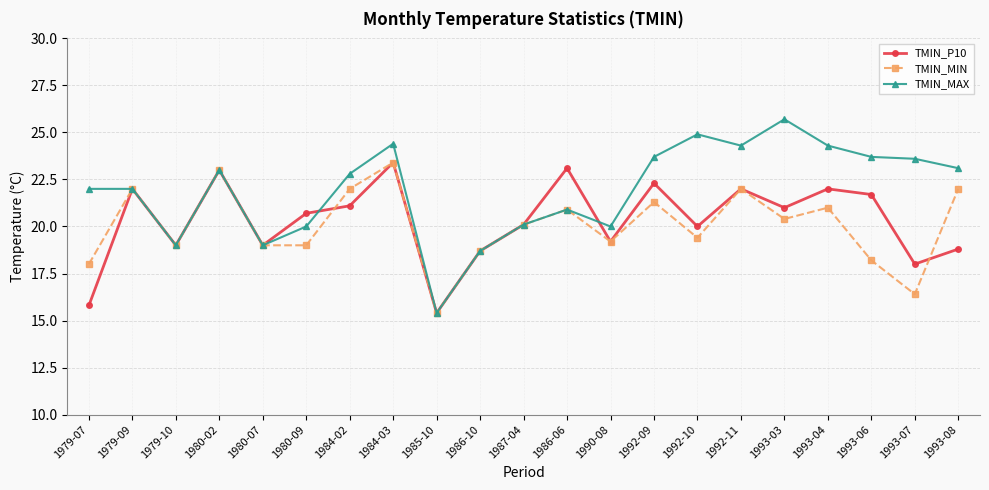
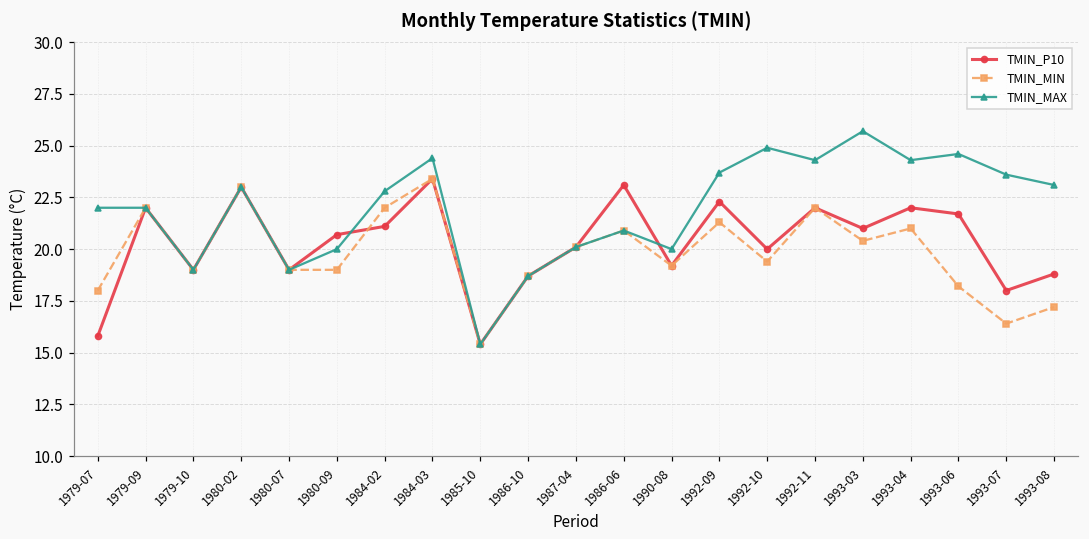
  {
    "TMIN_P10": {
      "1979-07": 15.8,
      "1980-09": 20.7,
      "1984-02": 21.1,
      "1986-06": 23.1,
      "1992-09": 22.3,
      "1992-10": 20.0,
      "1993-03": 21.0,
      "1993-04": 22.0,
      "1993-06": 21.7,
      "1993-07": 18.0,
      "1993-08": 18.8
    },
    "TMIN_MIN": {
      "1979-07": 18.0,
      "1980-09": 19.0,
      "1984-02": 22.0,
      "1992-09": 21.3,
      "1992-10": 19.4,
      "1993-03": 20.4,
      "1993-04": 21.0,
      "1993-06": 18.2,
      "1993-07": 16.4,
-     "1993-08": 22.0
+     "1993-08": 17.2
    },
    "TMIN_MAX": {
      "1979-07": 22.0,
      "1980-09": 20.0,
      "1984-02": 22.8,
      "1984-03": 24.4,
      "1990-08": 20.0,
      "1992-09": 23.7,
      "1992-10": 24.9,
      "1992-11": 24.3,
      "1993-03": 25.7,
      "1993-04": 24.3,
-     "1993-06": 23.7,
+     "1993-06": 24.6,
      "1993-07": 23.6,
      "1993-08": 23.1
    }
  }
